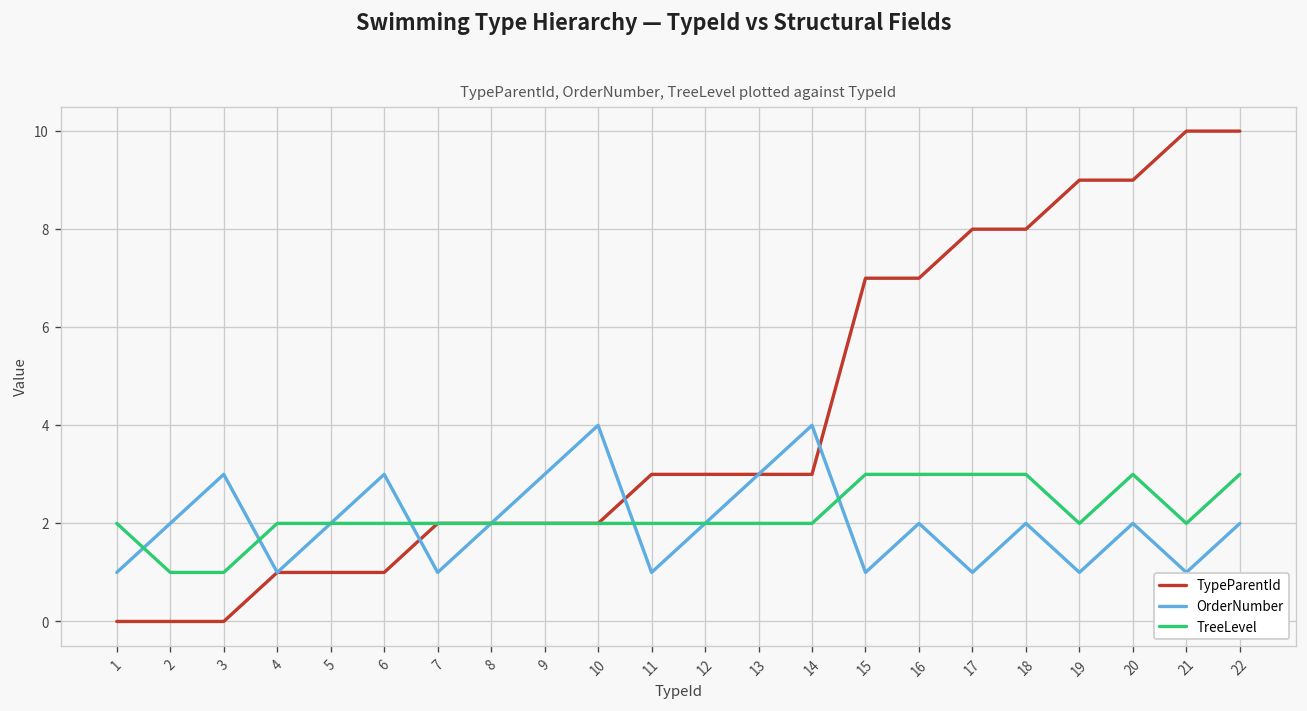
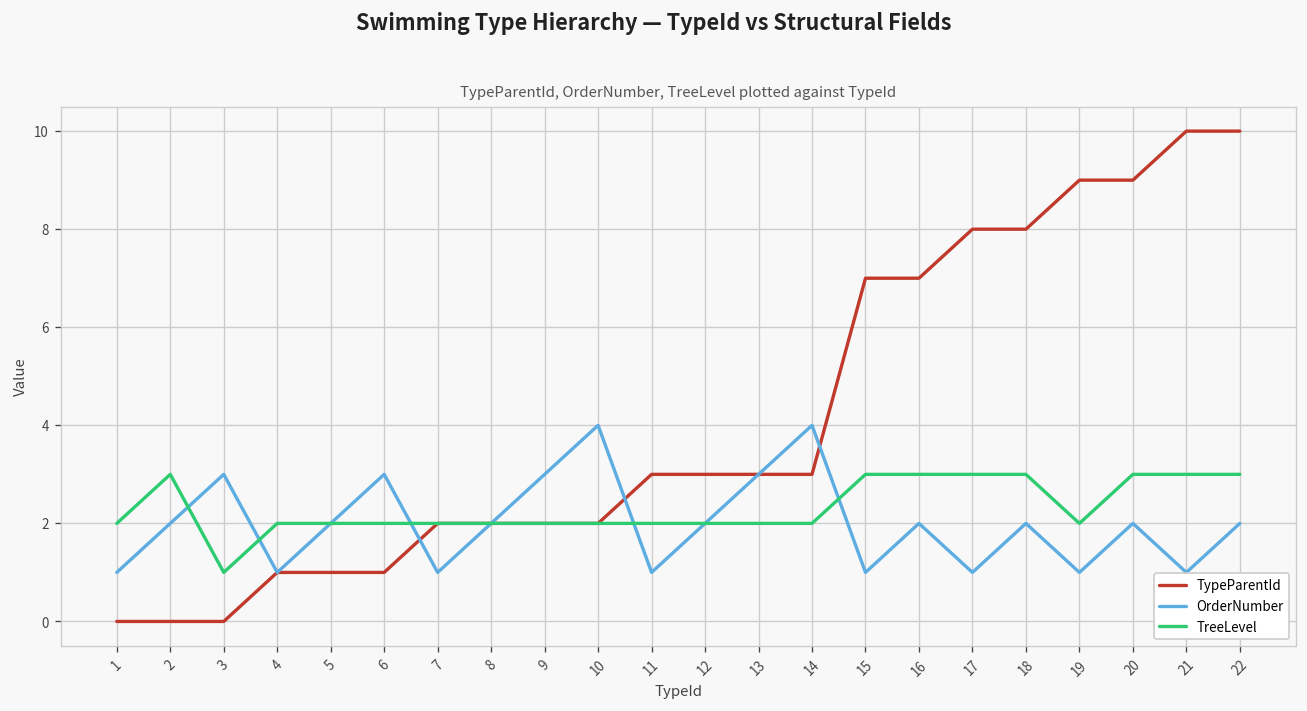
  {
    "TypeParentId": {
      "1": 0,
      "2": 0,
      "3": 0,
      "5": 1,
      "6": 1,
      "11": 3,
      "12": 3,
      "14": 3,
      "15": 7,
      "16": 7,
      "17": 8,
      "18": 8,
      "19": 9,
      "20": 9,
      "21": 10,
      "22": 10
    },
    "OrderNumber": {
      "1": 1,
      "2": 2,
      "3": 3,
      "6": 3,
      "7": 1,
      "9": 3,
      "10": 4,
      "11": 1,
      "14": 4,
      "15": 1,
      "16": 2,
      "17": 1,
      "18": 2,
      "19": 1,
      "20": 2,
      "21": 1,
      "22": 2
    },
    "TreeLevel": {
      "1": 2,
-     "2": 1,
+     "2": 3,
      "3": 1,
      "4": 2,
      "6": 2,
      "11": 2,
      "13": 2,
      "14": 2,
      "15": 3,
      "16": 3,
      "17": 3,
      "18": 3,
      "19": 2,
      "20": 3,
-     "21": 2,
+     "21": 3,
      "22": 3
    }
  }
